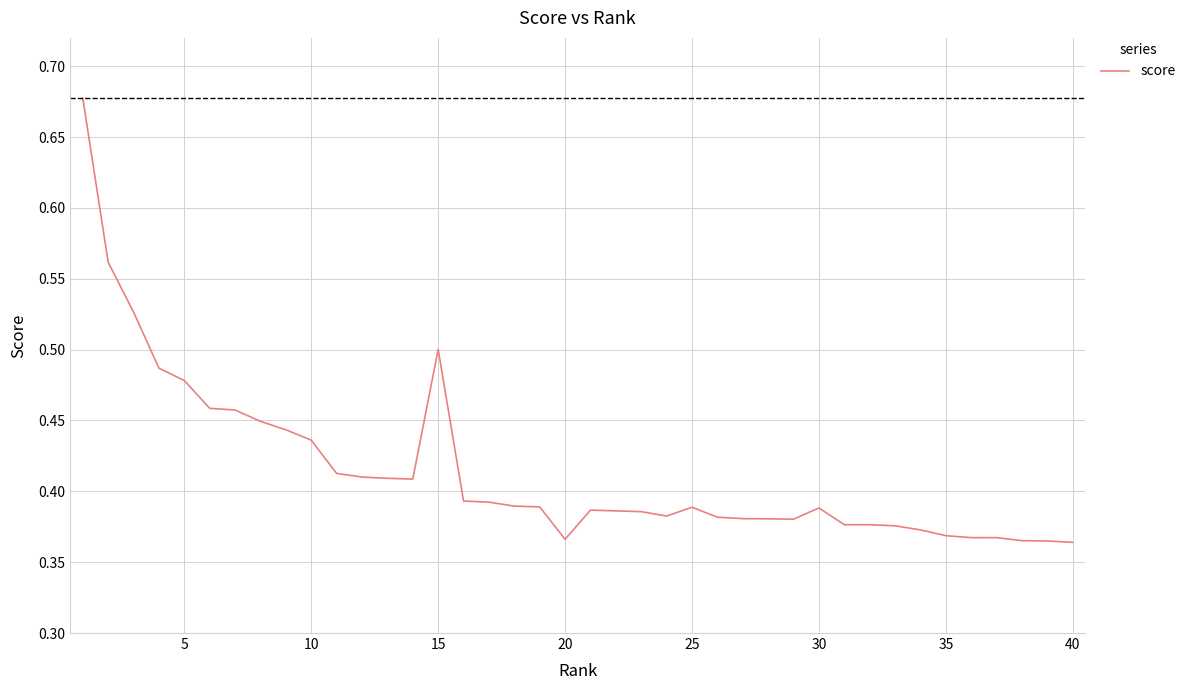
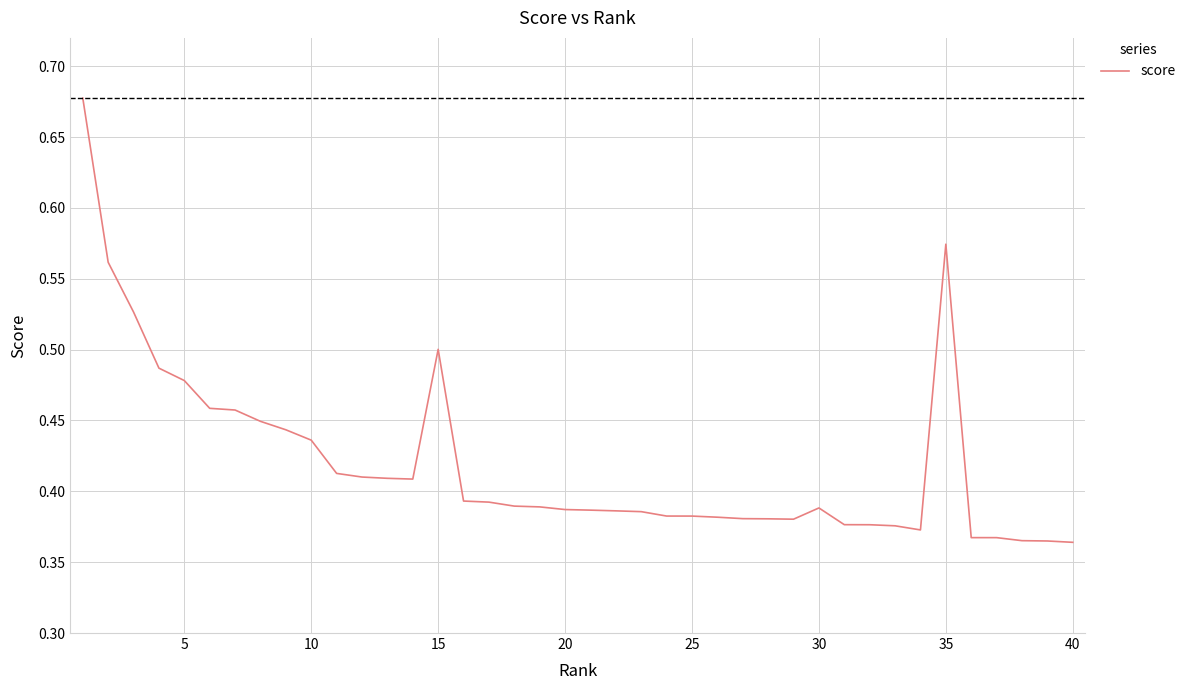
  {
    "5": 0.478,
    "10": 0.436,
    "15": 0.500,
-   "20": 0.366,
-   "25": 0.389,
+   "20": 0.387,
+   "25": 0.383,
    "30": 0.388,
-   "35": 0.369,
+   "35": 0.574,
    "40": 0.364
  }
